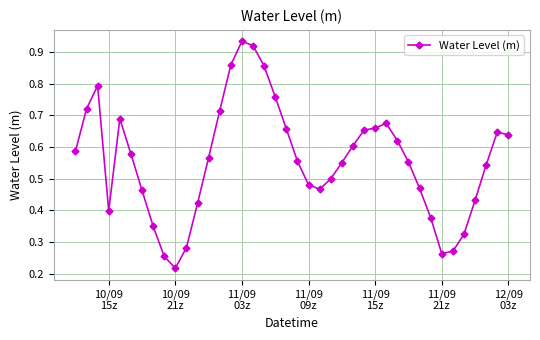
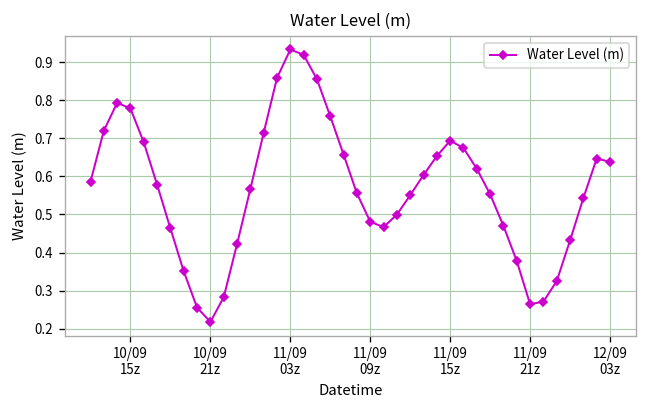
  {
-   "10/09 15z": 0.40,
+   "10/09 15z": 0.78,
    "10/09 21z": 0.22,
    "11/09 03z": 0.93,
    "11/09 09z": 0.48,
-   "11/09 15z": 0.66,
+   "11/09 15z": 0.69,
    "11/09 21z": 0.26,
    "12/09 03z": 0.64
  }
